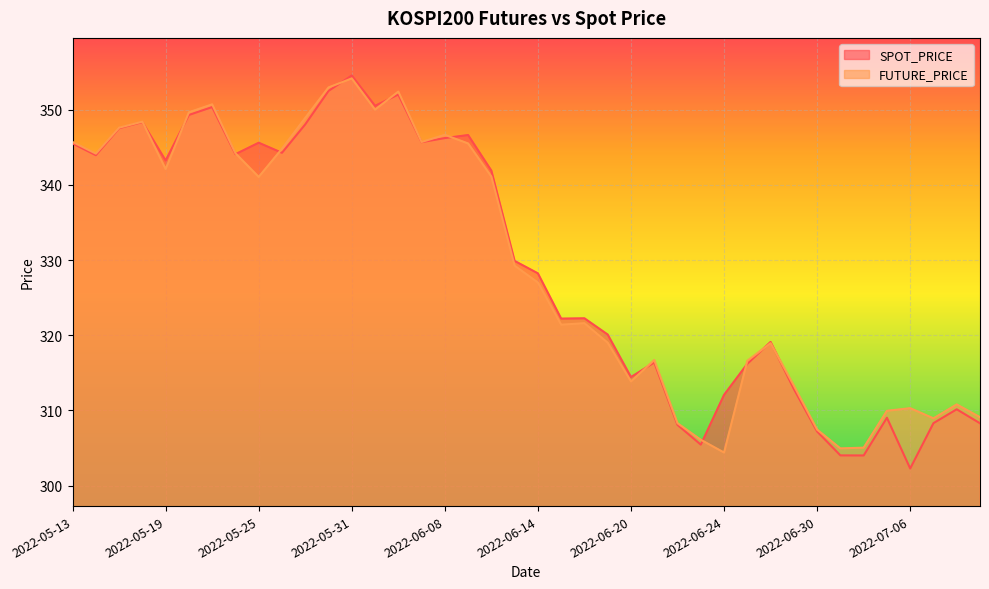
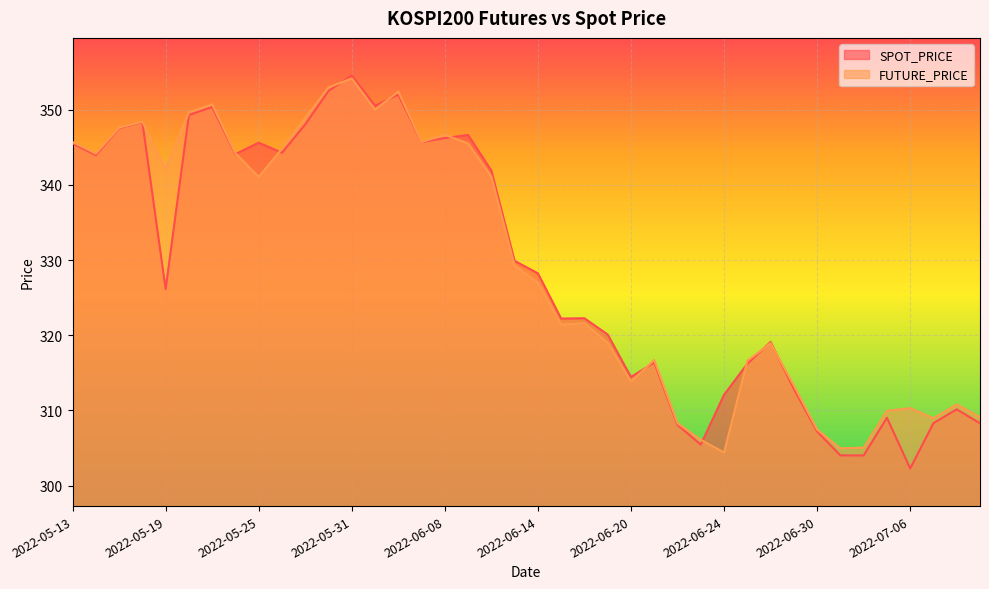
  {
    "SPOT_PRICE": {
-     "2022-05-19": 343,
+     "2022-05-19": 326,
      "2022-05-25": 346,
      "2022-05-31": 355,
      "2022-06-08": 346,
      "2022-06-14": 328,
      "2022-06-20": 314,
      "2022-06-24": 312,
      "2022-07-06": 302
    },
    "FUTURE_PRICE": {
      "2022-05-19": 342,
      "2022-05-25": 341,
      "2022-05-31": 354,
      "2022-06-08": 347,
      "2022-06-14": 327,
      "2022-06-20": 314,
      "2022-06-24": 304,
      "2022-07-06": 310
    }
  }
